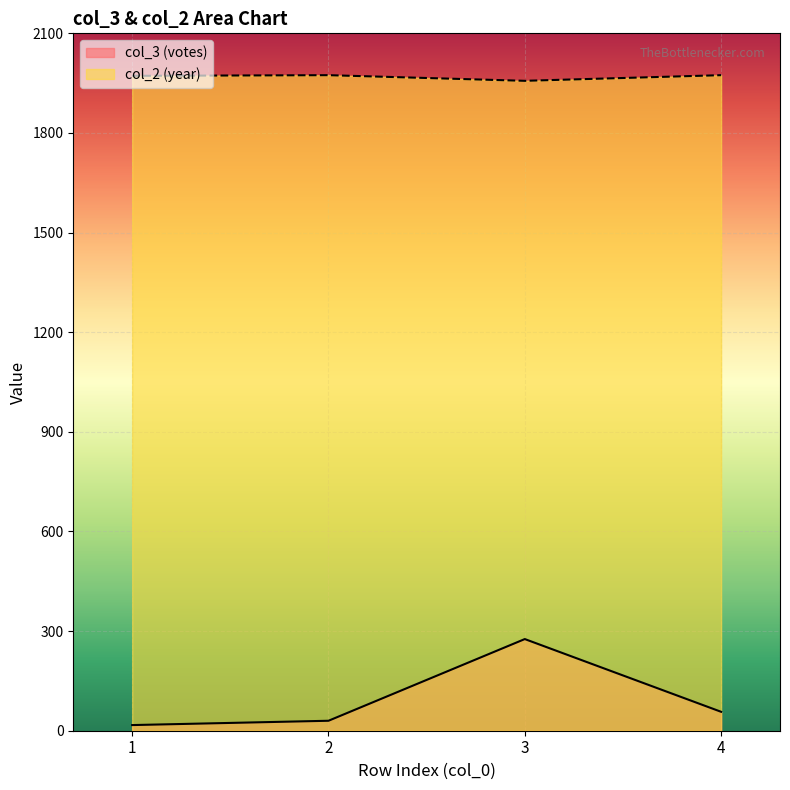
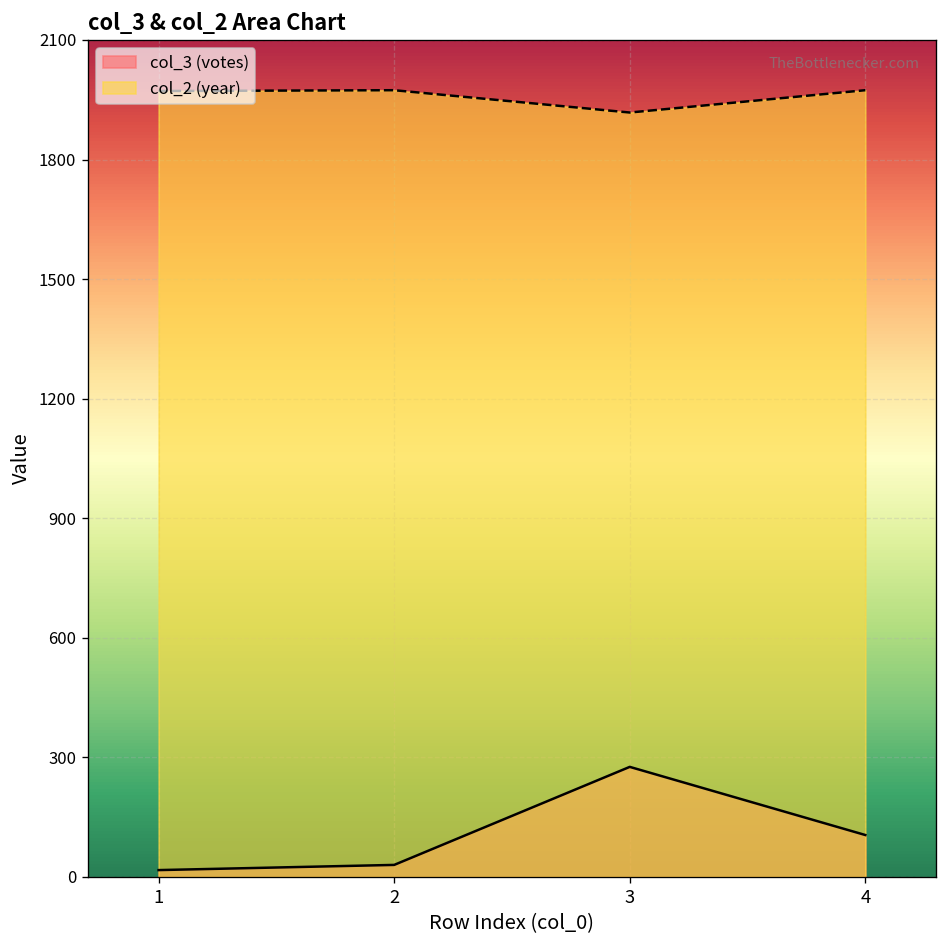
  {
    "col_3 (votes)": {
      "1": 20,
      "2": 30,
      "3": 280,
-     "4": 60
+     "4": 110
    },
    "col_2 (year)": {
      "2": 1970,
-     "3": 1960,
+     "3": 1920,
      "4": 1970
    }
  }
